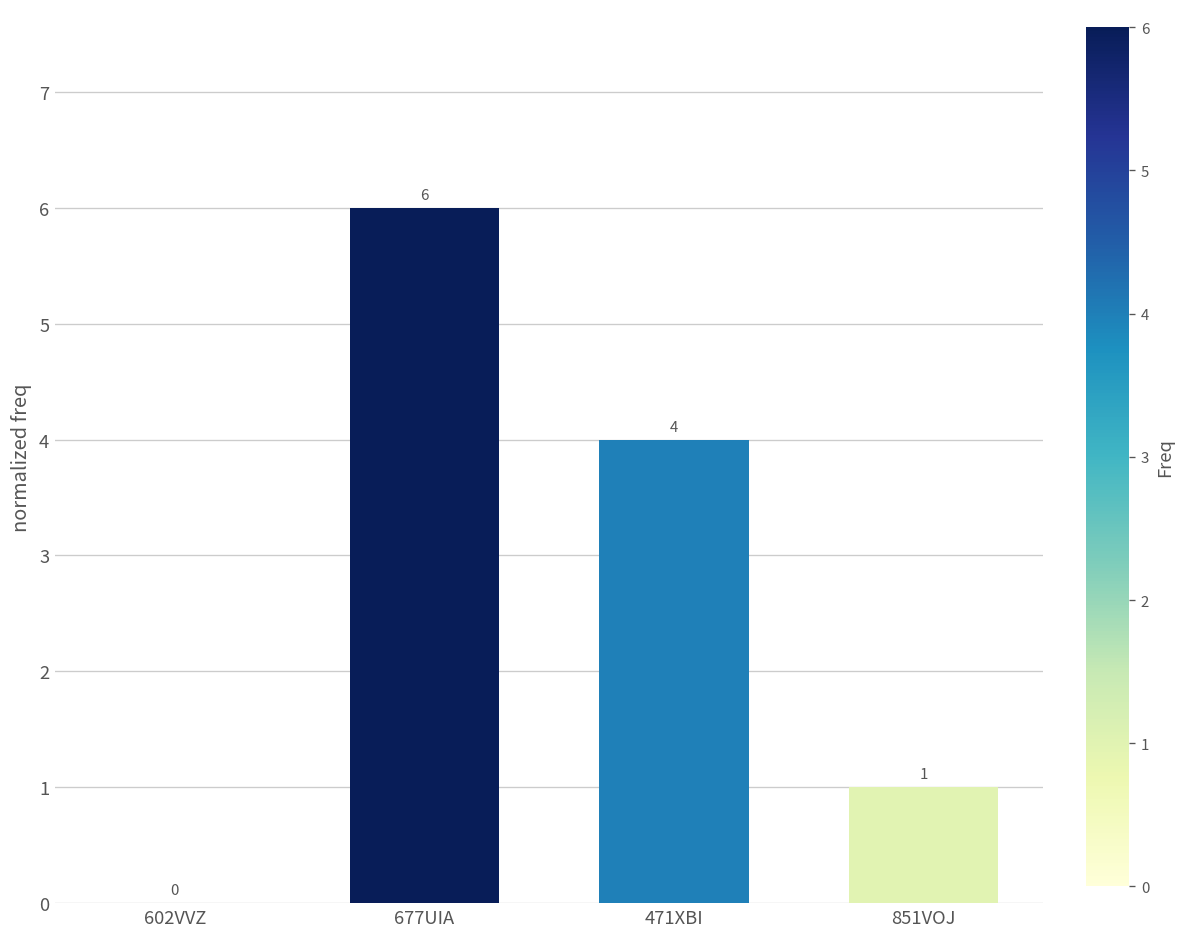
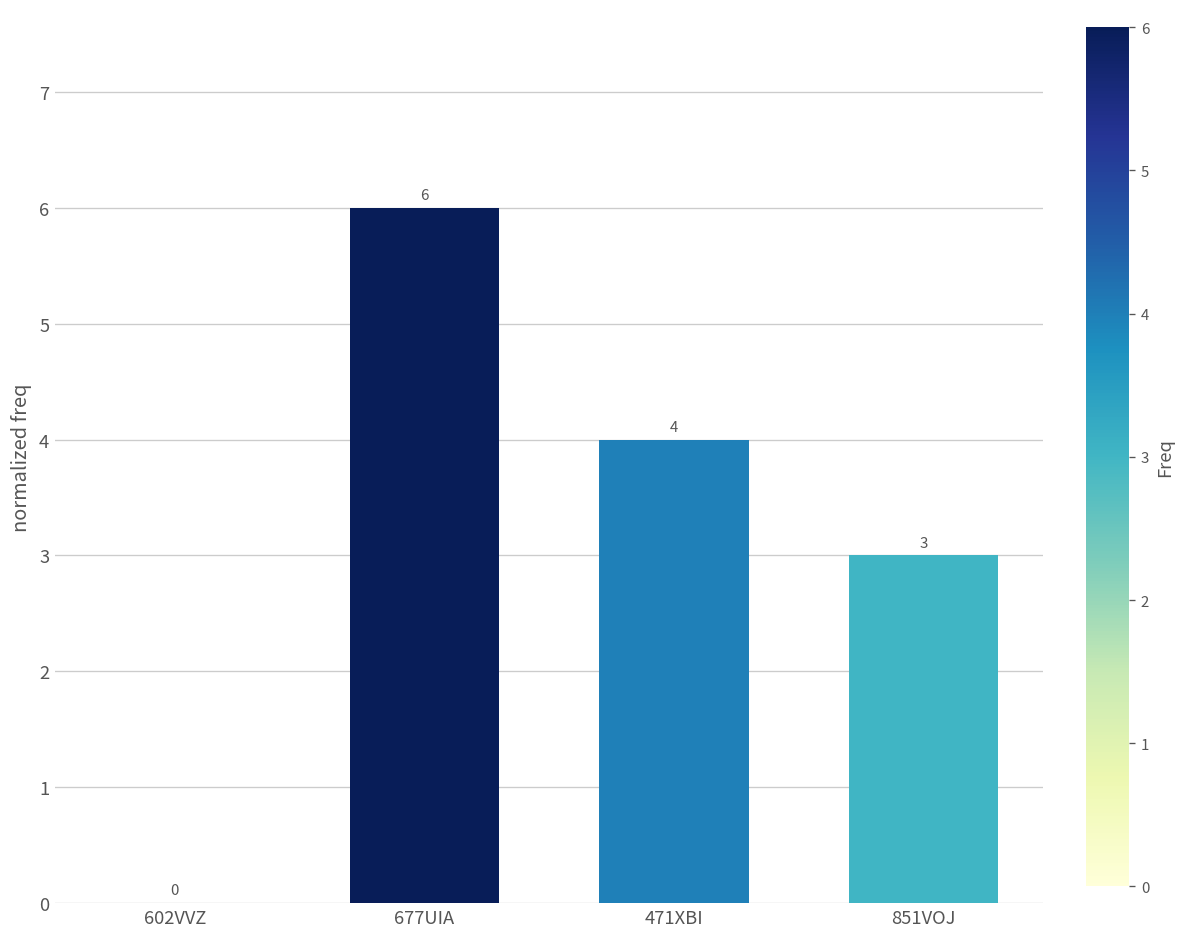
  {
    "602VVZ": 0,
    "677UIA": 6,
    "471XBI": 4,
-   "851VOJ": 1
+   "851VOJ": 3
  }
